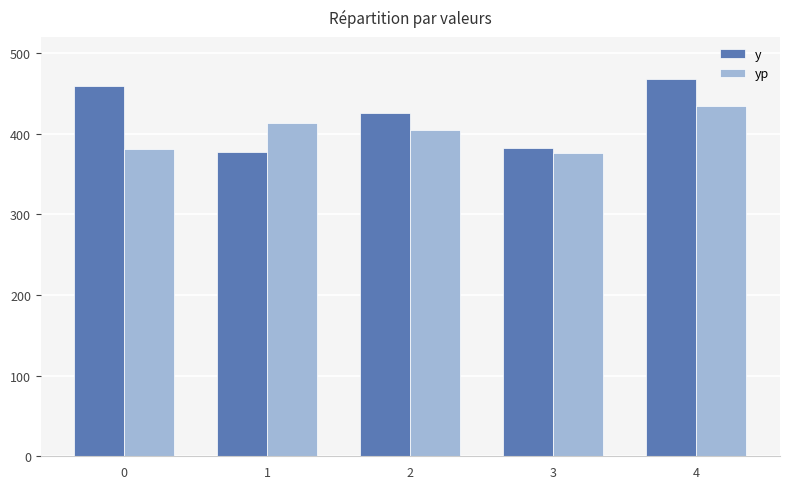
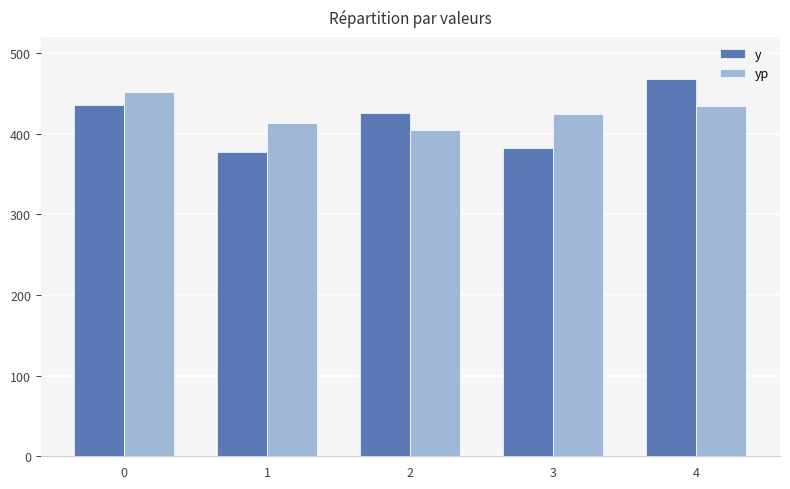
  {
    "y": {
-     "0": 460,
+     "0": 440,
      "1": 380,
      "2": 430,
      "3": 380,
      "4": 470
    },
    "yp": {
-     "0": 380,
+     "0": 450,
      "1": 410,
      "2": 400,
-     "3": 380,
+     "3": 420,
      "4": 430
    }
  }
